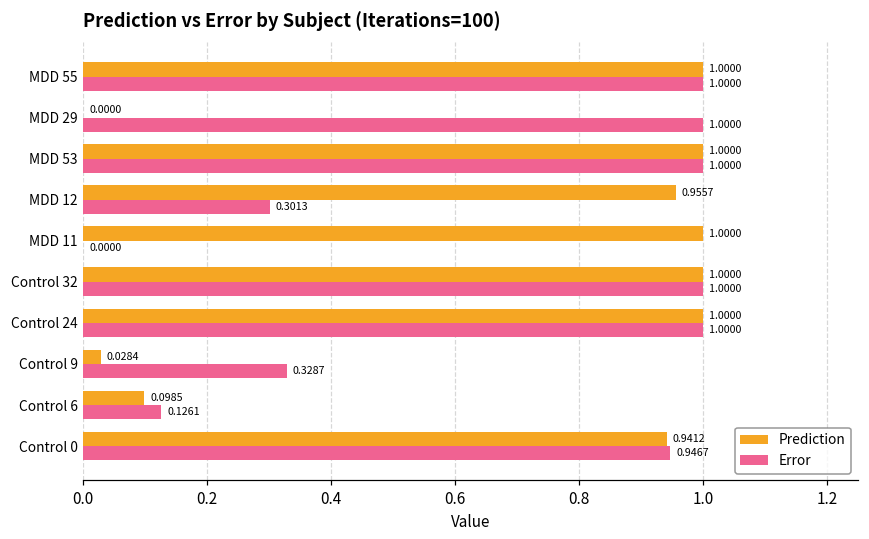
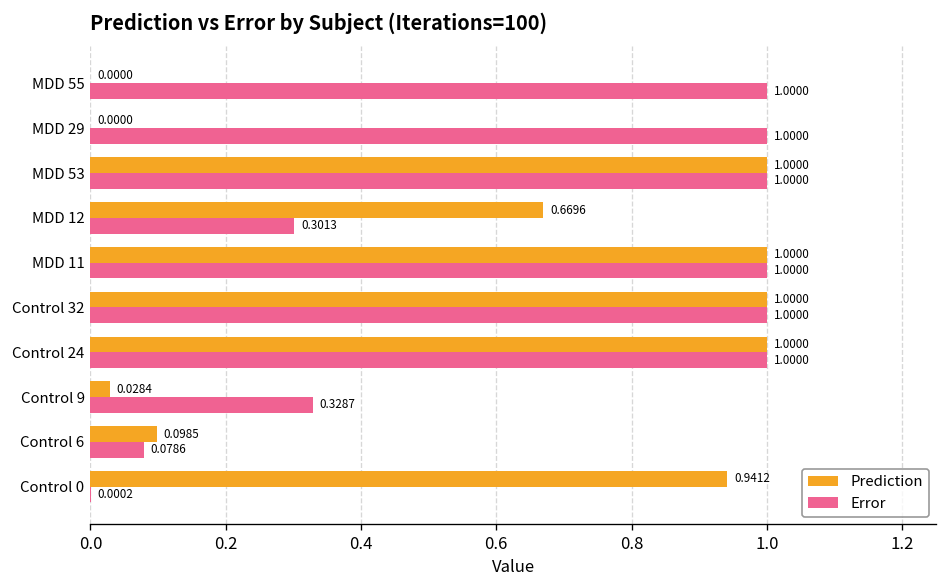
  {
    "Prediction": {
-     "MDD 55": 1.0000,
+     "MDD 55": 0.0000,
      "MDD 29": 0.0000,
      "MDD 53": 1.0000,
-     "MDD 12": 0.9557,
+     "MDD 12": 0.6696,
      "MDD 11": 1.0000,
      "Control 32": 1.0000,
      "Control 24": 1.0000,
      "Control 9": 0.0284,
      "Control 6": 0.0985,
      "Control 0": 0.9412
    },
    "Error": {
      "MDD 55": 1.0000,
      "MDD 29": 1.0000,
      "MDD 53": 1.0000,
      "MDD 12": 0.3013,
-     "MDD 11": 0.0000,
+     "MDD 11": 1.0000,
      "Control 32": 1.0000,
      "Control 24": 1.0000,
      "Control 9": 0.3287,
-     "Control 6": 0.1261,
-     "Control 0": 0.9467
+     "Control 6": 0.0786,
+     "Control 0": 0.0002
    }
  }
